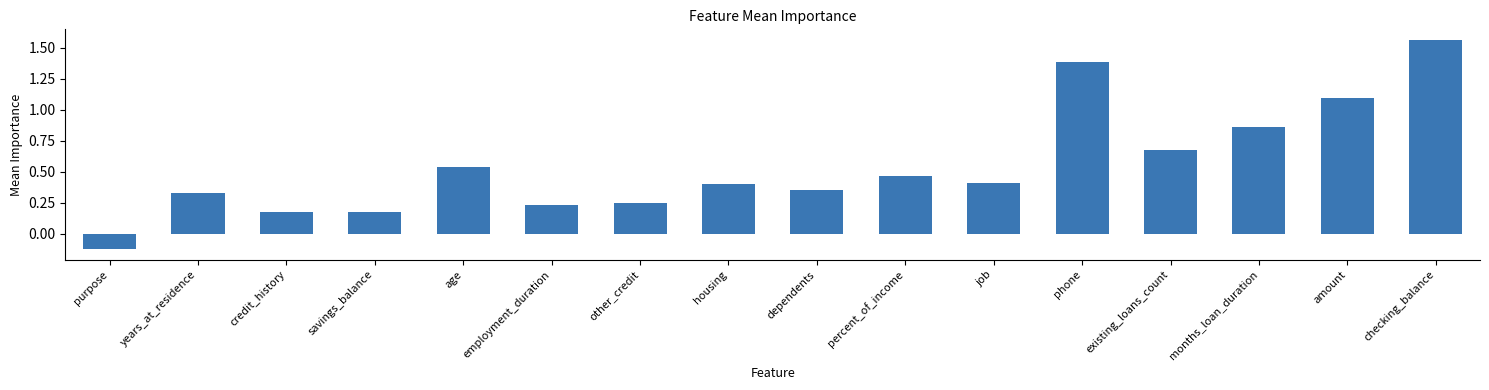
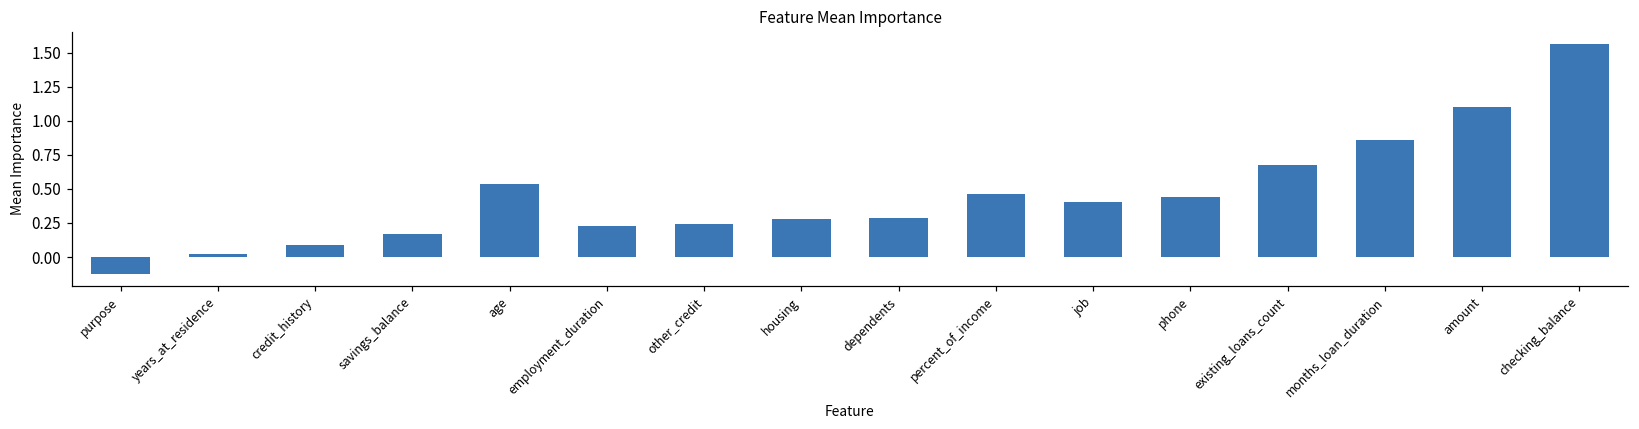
  {
    "purpose": -0.12,
-   "years_at_residence": 0.33,
-   "credit_history": 0.18,
+   "years_at_residence": 0.02,
+   "credit_history": 0.09,
    "savings_balance": 0.17,
    "age": 0.54,
    "employment_duration": 0.23,
    "other_credit": 0.24,
-   "housing": 0.40,
-   "dependents": 0.35,
+   "housing": 0.28,
+   "dependents": 0.29,
    "percent_of_income": 0.47,
    "job": 0.41,
-   "phone": 1.39,
+   "phone": 0.44,
    "existing_loans_count": 0.67,
    "months_loan_duration": 0.86,
    "amount": 1.10,
    "checking_balance": 1.56
  }
